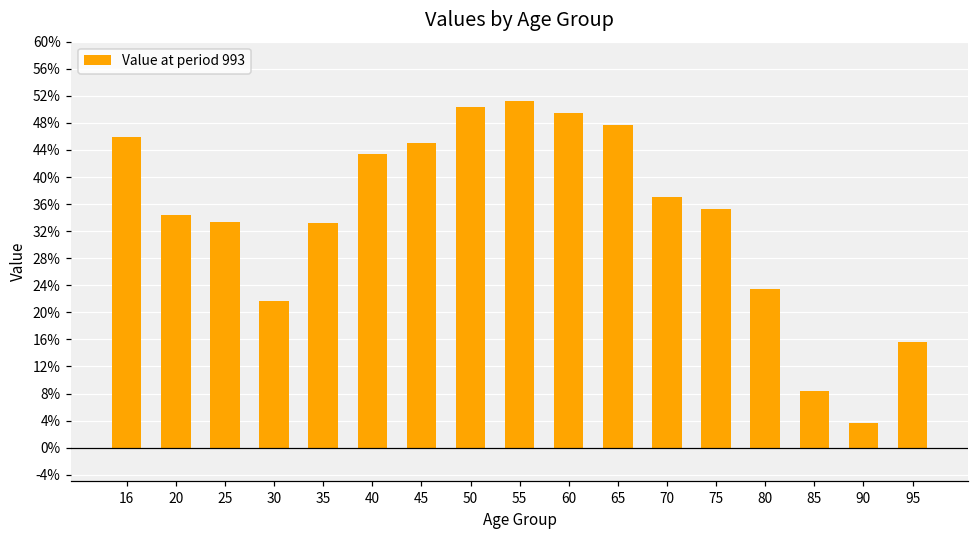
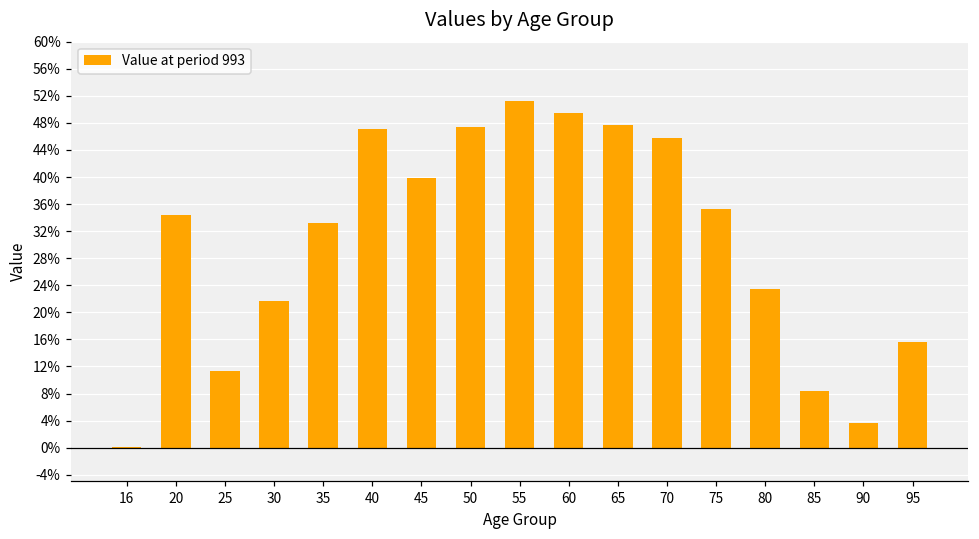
  {
-   "16": "46%",
+   "16": "0%",
    "20": "34%",
-   "25": "33%",
+   "25": "11%",
    "30": "22%",
    "35": "33%",
-   "40": "43%",
-   "45": "45%",
-   "50": "50%",
+   "40": "47%",
+   "45": "40%",
+   "50": "47%",
    "55": "51%",
    "60": "49%",
    "65": "48%",
-   "70": "37%",
+   "70": "46%",
    "75": "35%",
    "80": "23%",
    "85": "8%",
    "90": "4%",
    "95": "16%"
  }
